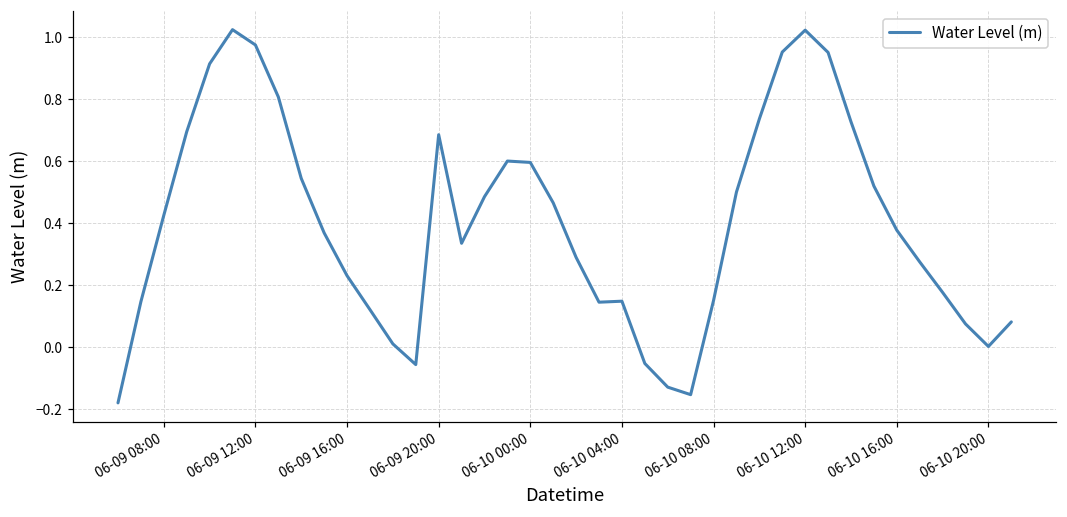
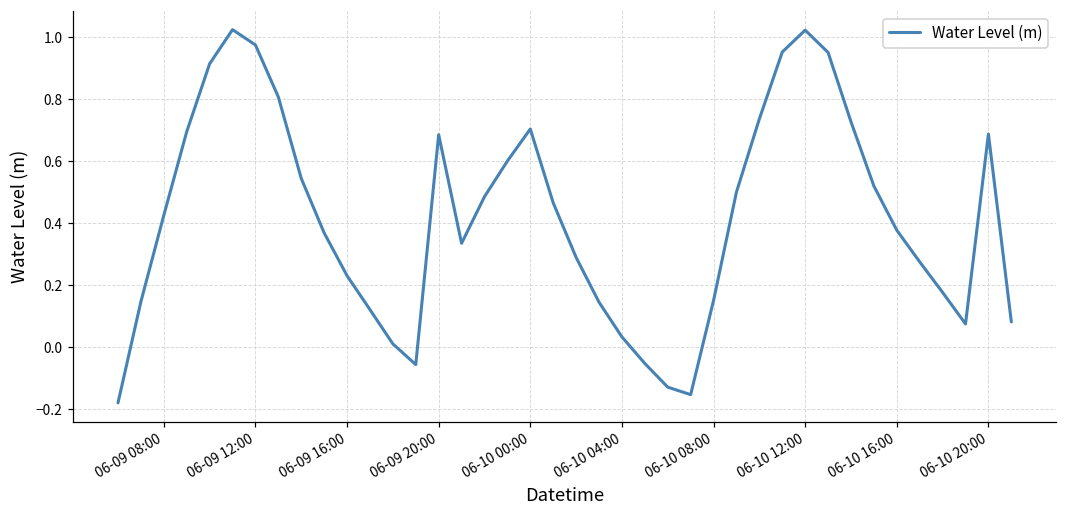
  {
    "06-09 08:00": 0.43,
    "06-09 12:00": 0.98,
    "06-09 16:00": 0.23,
    "06-09 20:00": 0.69,
-   "06-10 00:00": 0.60,
-   "06-10 04:00": 0.15,
+   "06-10 00:00": 0.70,
+   "06-10 04:00": 0.03,
    "06-10 08:00": 0.15,
    "06-10 12:00": 1.02,
    "06-10 16:00": 0.38,
-   "06-10 20:00": 0.00
+   "06-10 20:00": 0.69
  }
